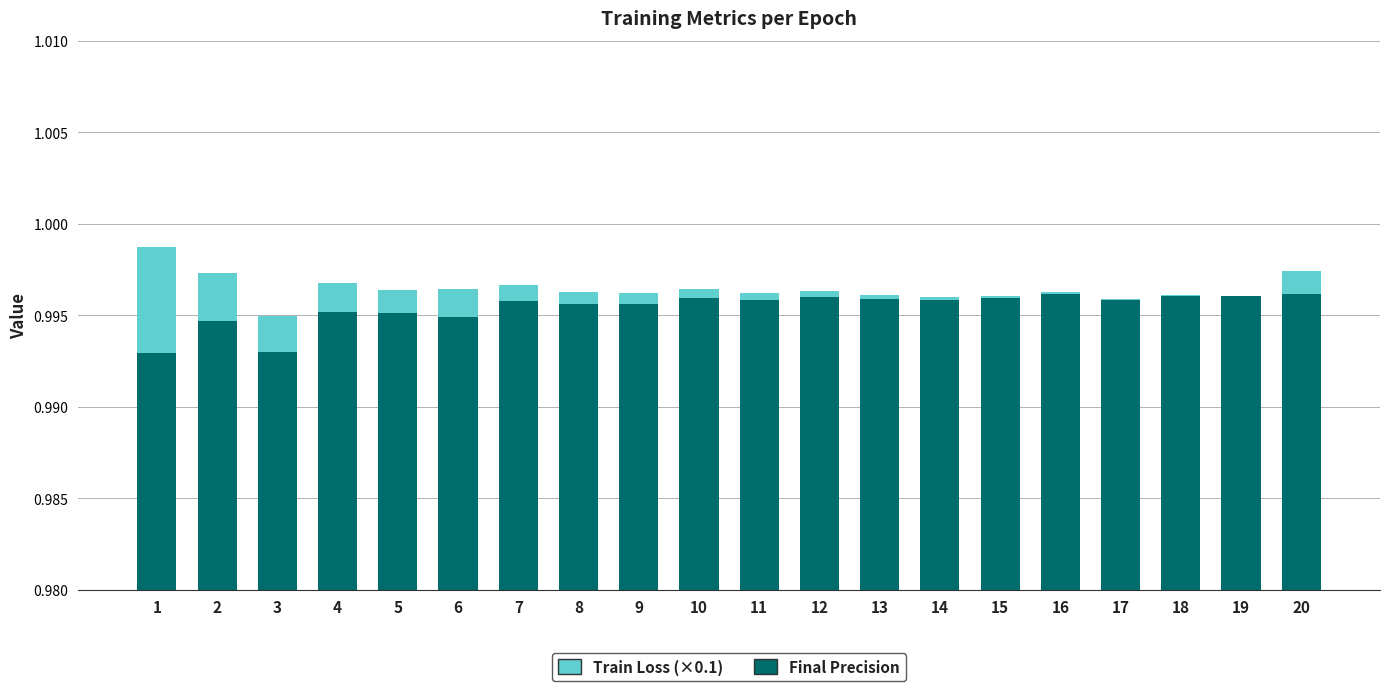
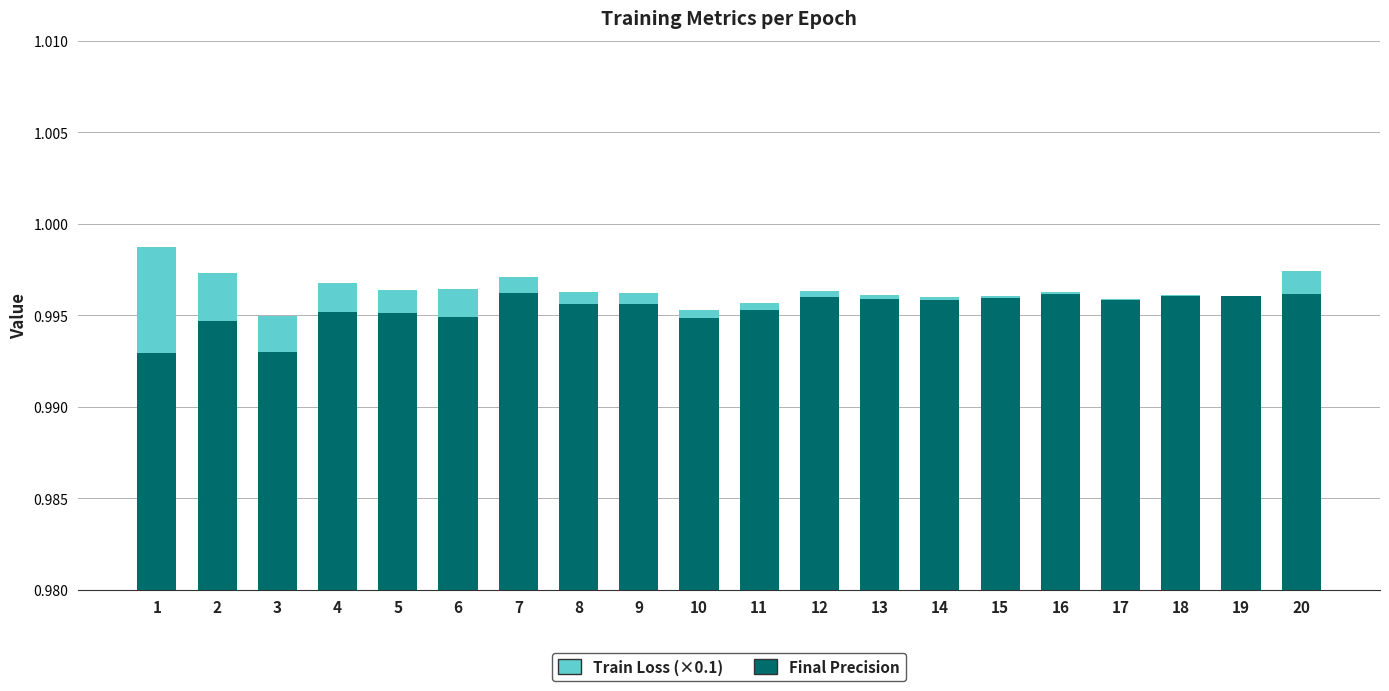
  {
    "Final Precision": {
      "1": 0.9929,
      "2": 0.9947,
      "3": 0.9930,
      "4": 0.9952,
      "5": 0.9951,
      "6": 0.9949,
-     "7": 0.9958,
+     "7": 0.9962,
      "8": 0.9956,
      "9": 0.9956,
-     "10": 0.9960,
-     "11": 0.9958,
+     "10": 0.9949,
+     "11": 0.9953,
      "12": 0.9960,
      "13": 0.9959,
      "14": 0.9958,
      "15": 0.9959,
      "16": 0.9962,
      "17": 0.9958,
      "18": 0.9961,
      "19": 0.9960,
      "20": 0.9961
    },
    "Train Loss (×0.1)": {
      "1": 0.0058,
      "2": 0.0026,
      "3": 0.0020,
      "4": 0.0016,
      "5": 0.0013,
      "6": 0.0015,
      "7": 0.0009,
      "8": 0.0007,
      "9": 0.0006,
      "10": 0.0004,
      "11": 0.0004,
      "12": 0.0003,
      "13": 0.0002,
      "14": 0.0002,
      "20": 0.0013
    }
  }
